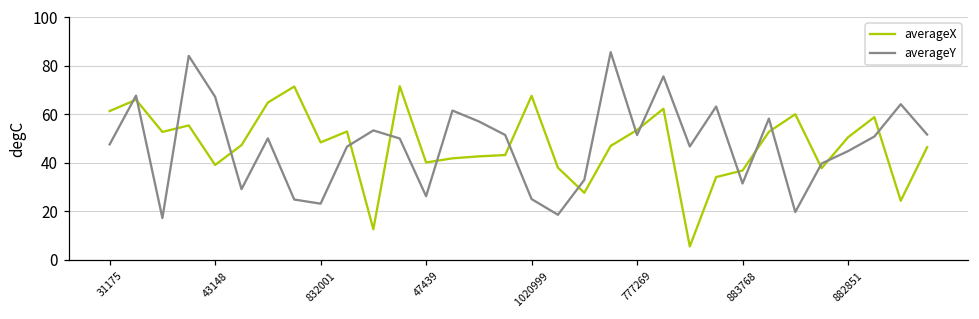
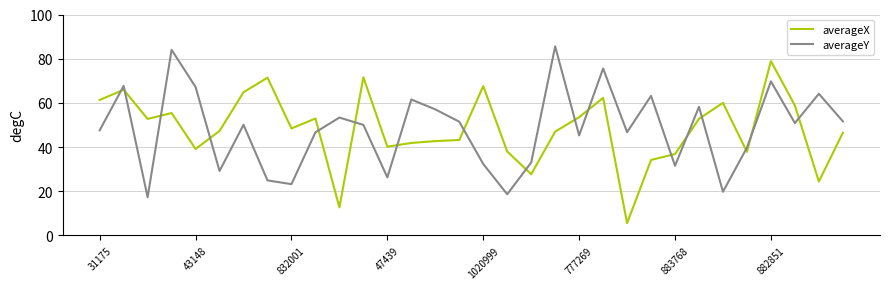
  {
    "averageX": {
      "31175": 61,
      "43148": 39,
      "832001": 48,
      "47439": 40,
      "1020999": 68,
      "777269": 54,
      "883768": 37,
-     "882851": 50
+     "882851": 79
    },
    "averageY": {
      "31175": 48,
      "43148": 67,
      "832001": 23,
      "47439": 26,
-     "1020999": 25,
-     "777269": 51,
+     "1020999": 32,
+     "777269": 45,
      "883768": 31,
-     "882851": 45
+     "882851": 70
    }
  }
